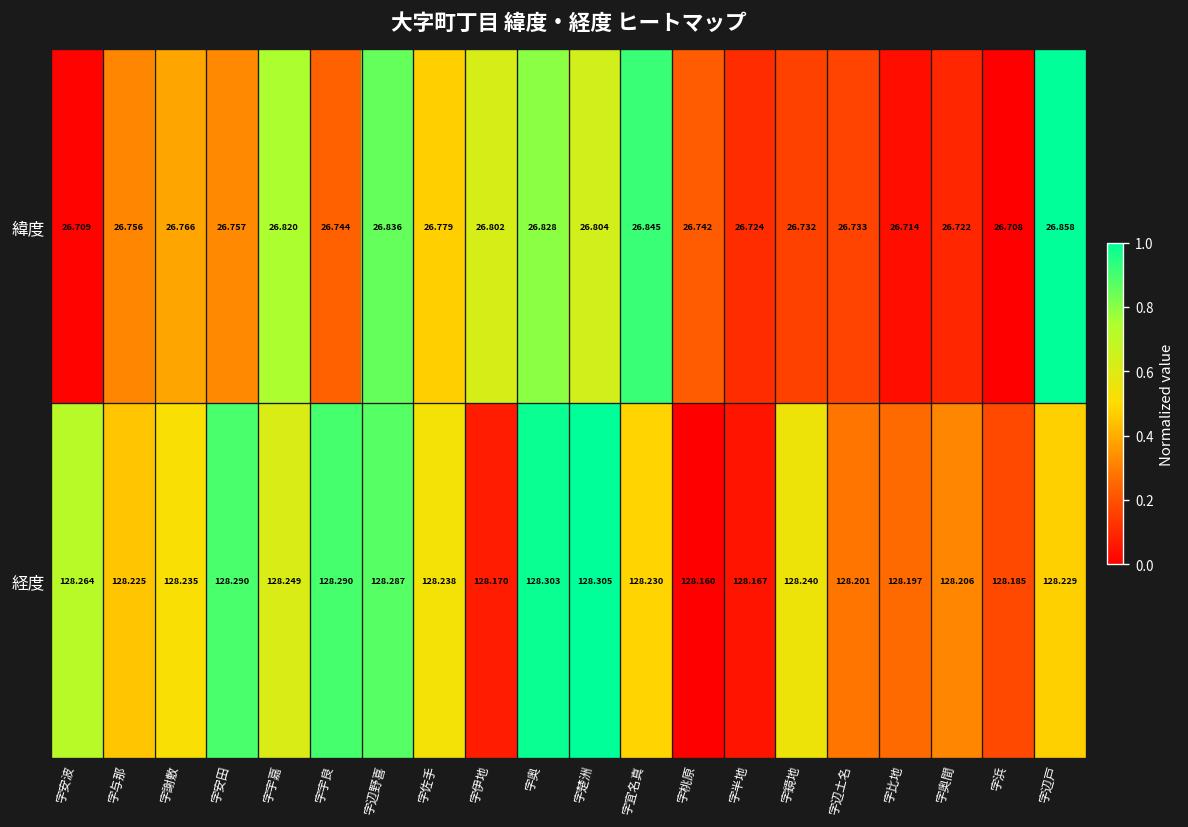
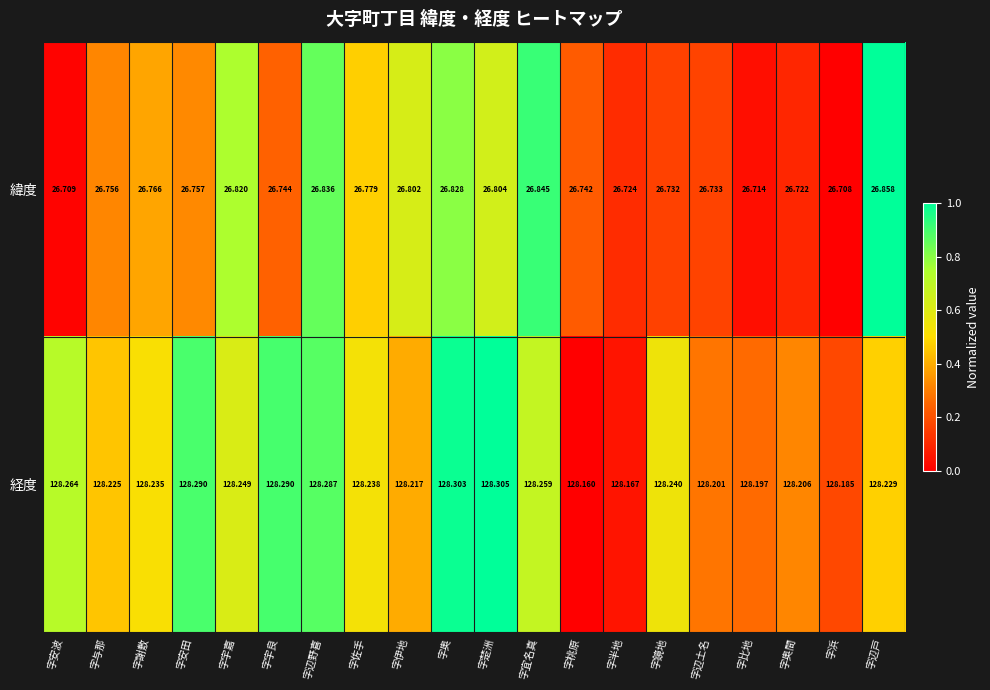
  {
    "緯度": {
      "字安波": 26.709,
      "字与那": 26.756,
      "字謝敷": 26.766,
      "字安田": 26.757,
      "字宇嘉": 26.820,
      "字宇良": 26.744,
      "字辺野喜": 26.836,
      "字佐手": 26.779,
      "字伊地": 26.802,
      "字奥": 26.828,
      "字楚洲": 26.804,
      "字宜名真": 26.845,
      "字桃原": 26.742,
      "字半地": 26.724,
      "字鏡地": 26.732,
      "字辺土名": 26.733,
      "字比地": 26.714,
      "字奥間": 26.722,
      "字浜": 26.708,
      "字辺戸": 26.858
    },
    "経度": {
      "字安波": 128.264,
      "字与那": 128.225,
      "字謝敷": 128.235,
      "字安田": 128.290,
      "字宇嘉": 128.249,
      "字宇良": 128.290,
      "字辺野喜": 128.287,
      "字佐手": 128.238,
-     "字伊地": 128.170,
+     "字伊地": 128.217,
      "字奥": 128.303,
      "字楚洲": 128.305,
-     "字宜名真": 128.230,
+     "字宜名真": 128.259,
      "字桃原": 128.160,
      "字半地": 128.167,
      "字鏡地": 128.240,
      "字辺土名": 128.201,
      "字比地": 128.197,
      "字奥間": 128.206,
      "字浜": 128.185,
      "字辺戸": 128.229
    }
  }
